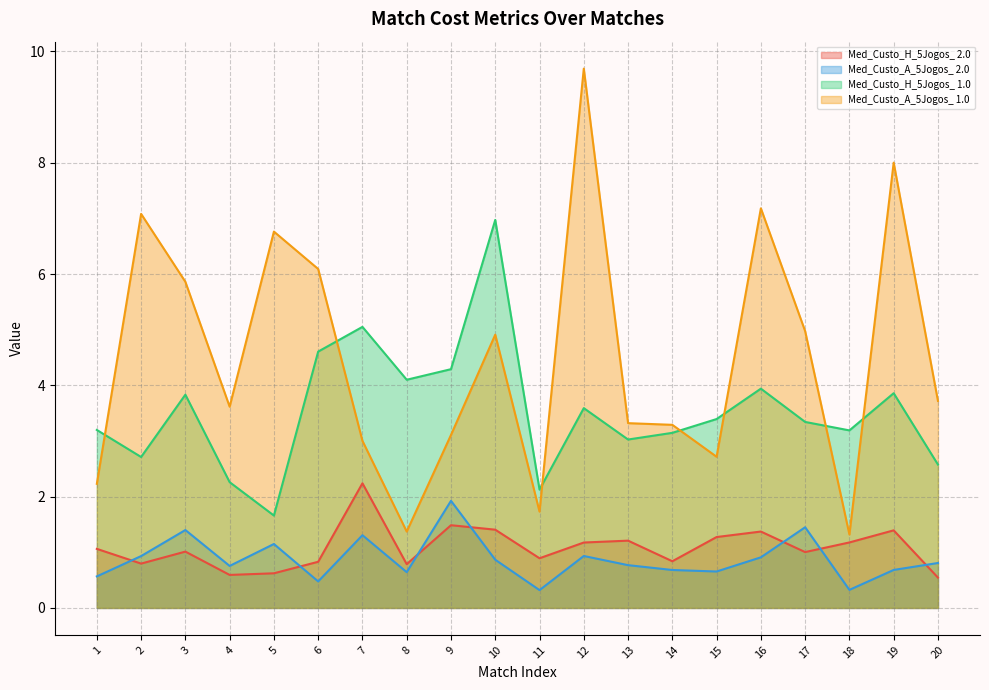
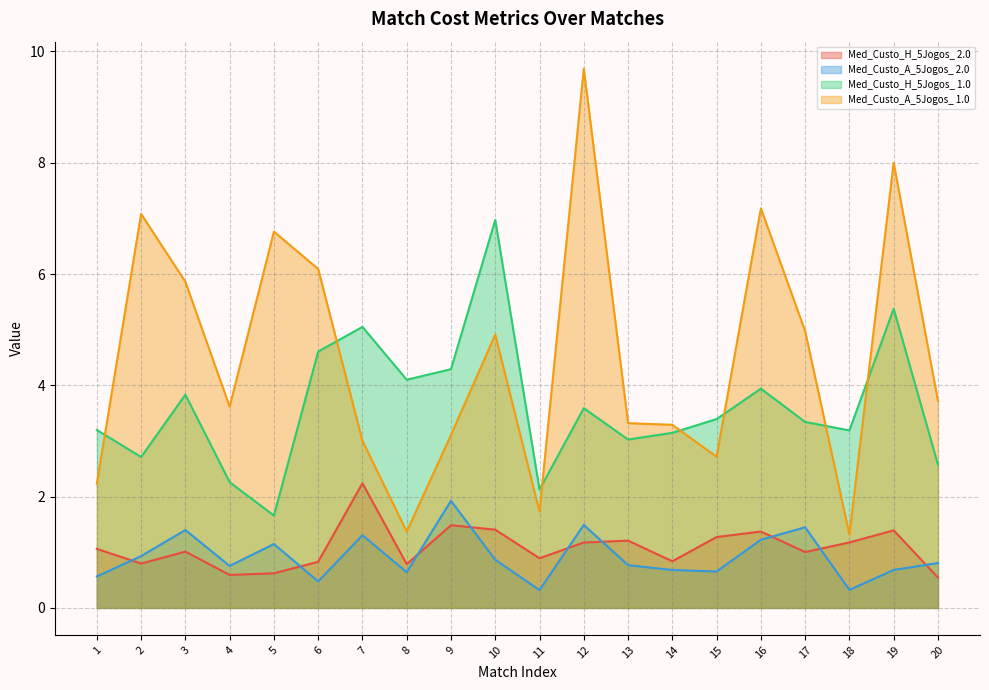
  {
    "Med_Custo_A_5Jogos_ 2.0": {
      "1": 0.6,
      "2": 0.9,
      "3": 1.4,
      "4": 0.8,
      "5": 1.1,
      "6": 0.5,
      "7": 1.3,
      "8": 0.6,
      "9": 1.9,
      "10": 0.9,
      "11": 0.3,
-     "12": 0.9,
+     "12": 1.5,
      "13": 0.8,
      "14": 0.7,
      "15": 0.7,
-     "16": 0.9,
+     "16": 1.2,
      "17": 1.4,
      "18": 0.3,
      "19": 0.7,
      "20": 0.8
    },
    "Med_Custo_H_5Jogos_ 1.0": {
      "1": 3.2,
      "2": 2.7,
      "3": 3.8,
      "4": 2.3,
      "5": 1.7,
      "6": 4.6,
      "7": 5.1,
      "8": 4.1,
      "9": 4.3,
      "10": 7.0,
      "11": 2.1,
      "12": 3.6,
      "13": 3.0,
      "14": 3.1,
      "15": 3.4,
      "16": 3.9,
      "17": 3.3,
      "18": 3.2,
-     "19": 3.9,
+     "19": 5.4,
      "20": 2.6
    }
  }
